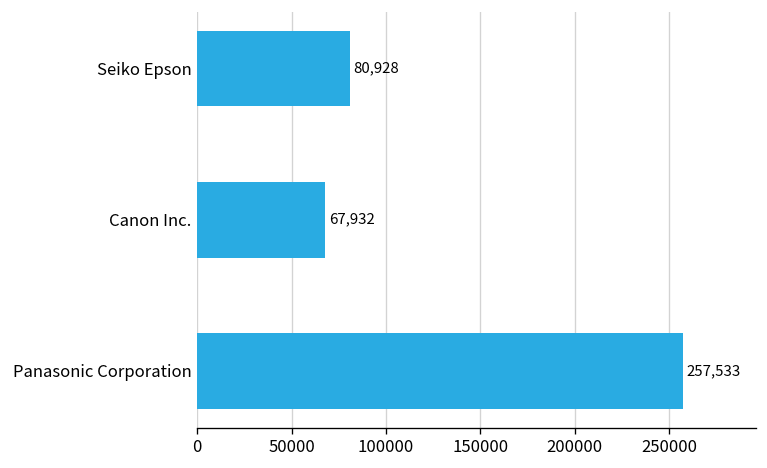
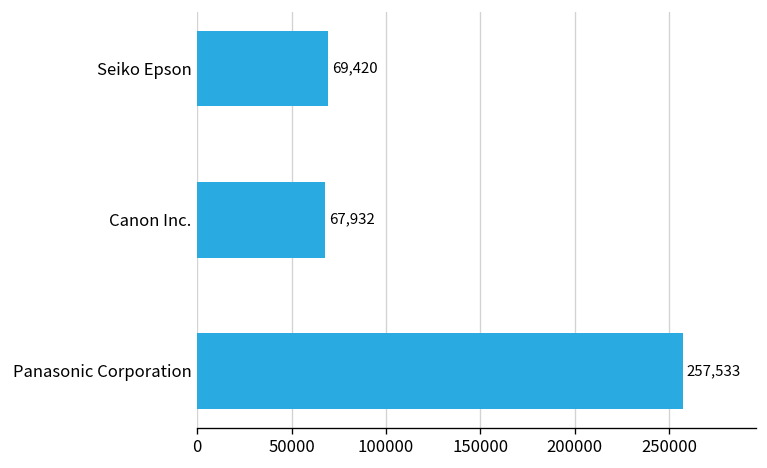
  {
-   "Seiko Epson": "80,928",
+   "Seiko Epson": "69,420",
    "Canon Inc.": "67,932",
    "Panasonic Corporation": "257,533"
  }
